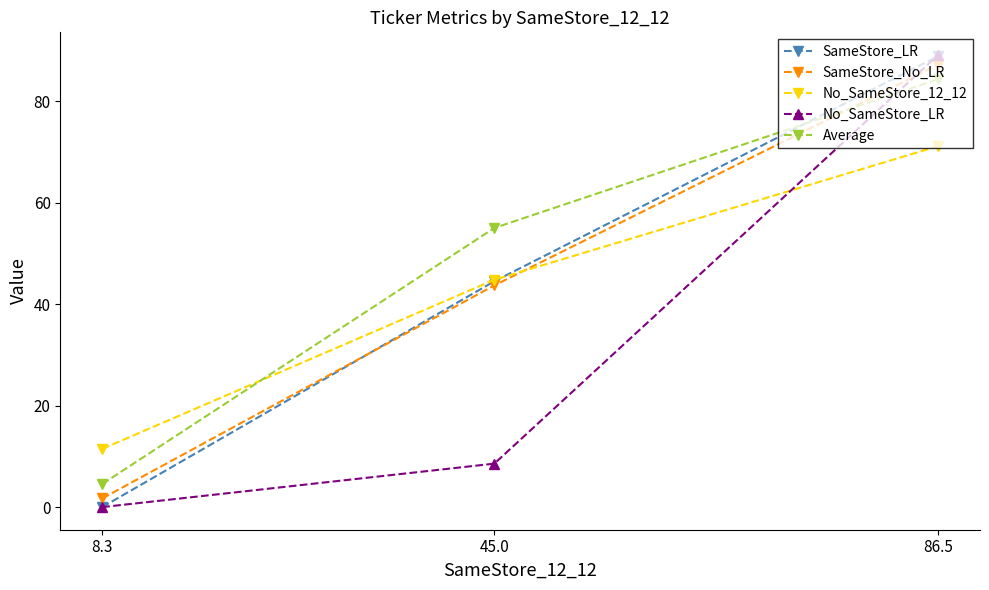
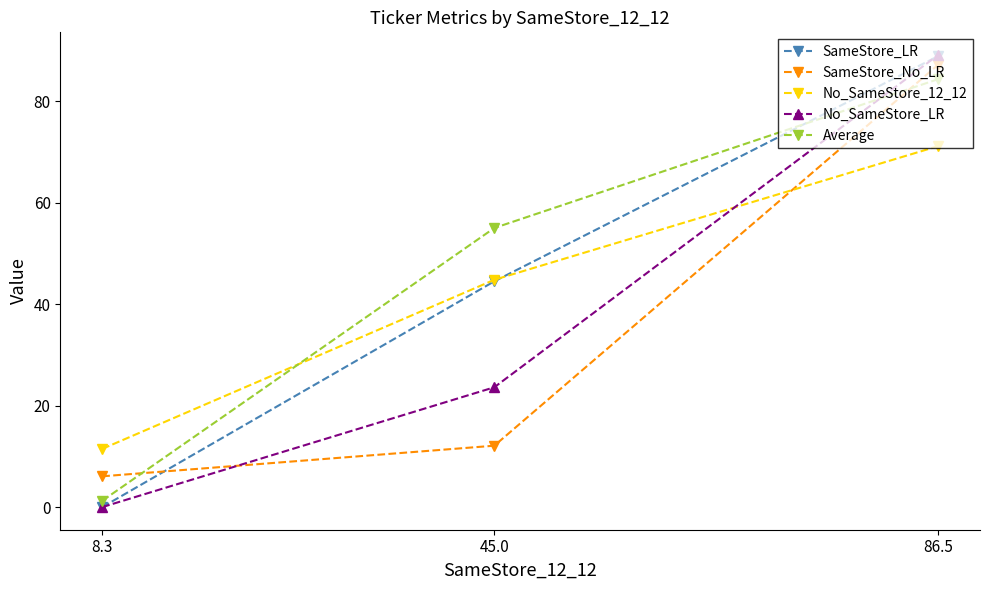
  {
    "SameStore_No_LR": {
-     "8.3": 2,
-     "45.0": 44
+     "8.3": 6,
+     "45.0": 12
    },
    "No_SameStore_12_12": {
      "8.3": 11
    },
    "No_SameStore_LR": {
-     "45.0": 9
+     "45.0": 24
    },
    "Average": {
-     "8.3": 5,
+     "8.3": 1,
      "45.0": 55
    }
  }
